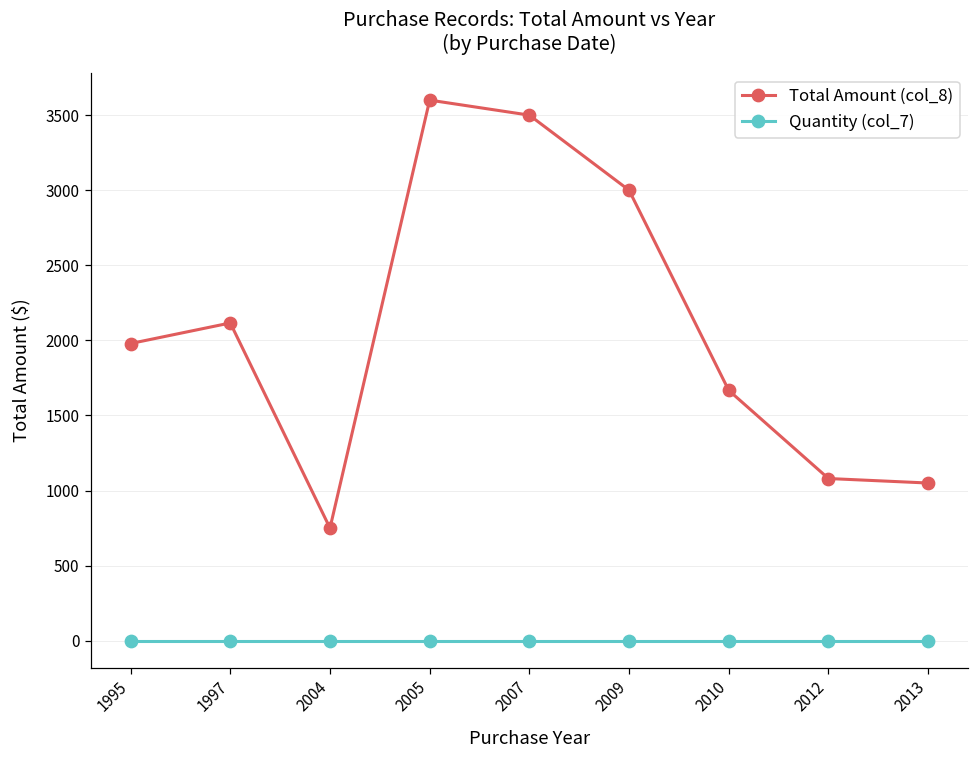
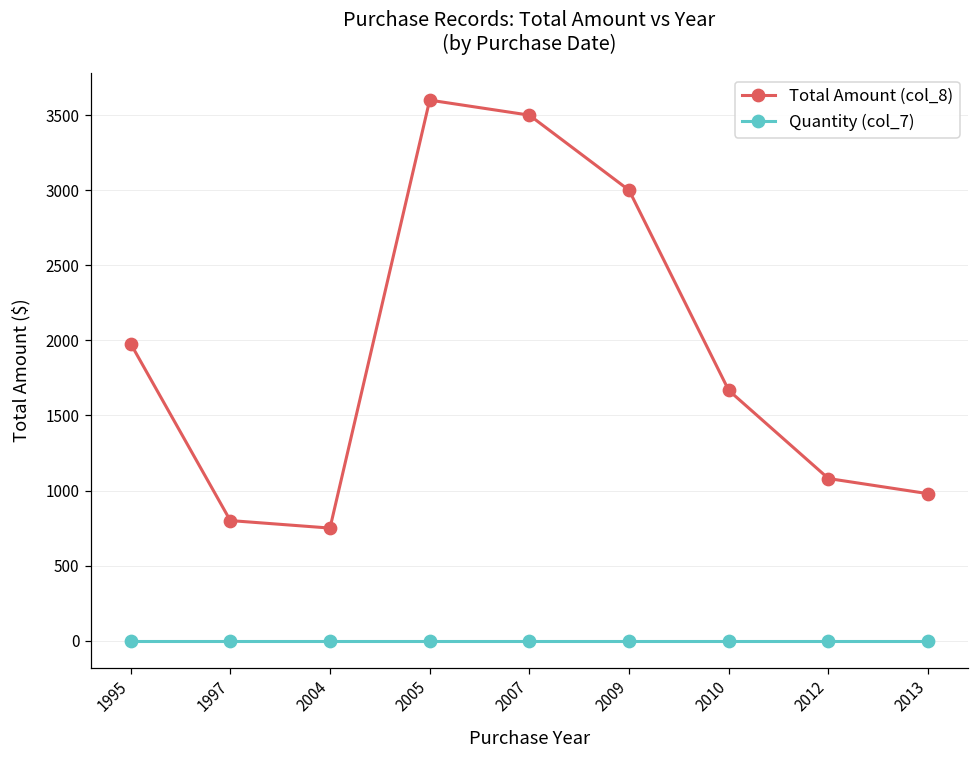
  {
    "Total Amount (col_8)": {
      "1995": 1980,
-     "1997": 2120,
+     "1997": 800,
      "2004": 750,
      "2005": 3600,
      "2007": 3500,
      "2009": 3000,
      "2010": 1670,
      "2012": 1080,
-     "2013": 1050
+     "2013": 980
    },
    "Quantity (col_7)": {
      "1995": 0,
      "1997": 0,
      "2004": 0,
      "2005": 0,
      "2007": 0,
      "2009": 0,
      "2010": 0,
      "2012": 0,
      "2013": 0
    }
  }
